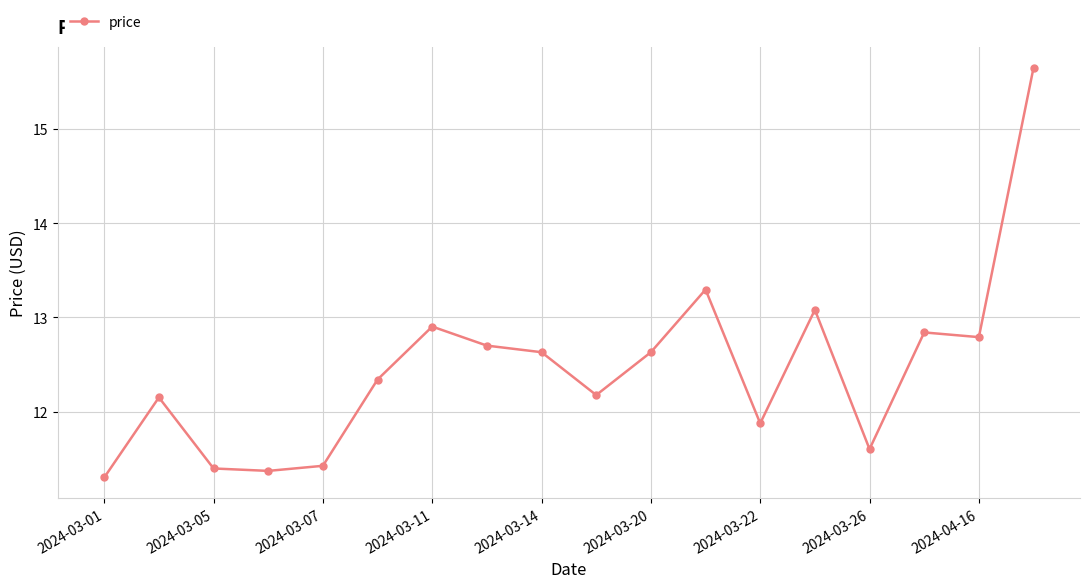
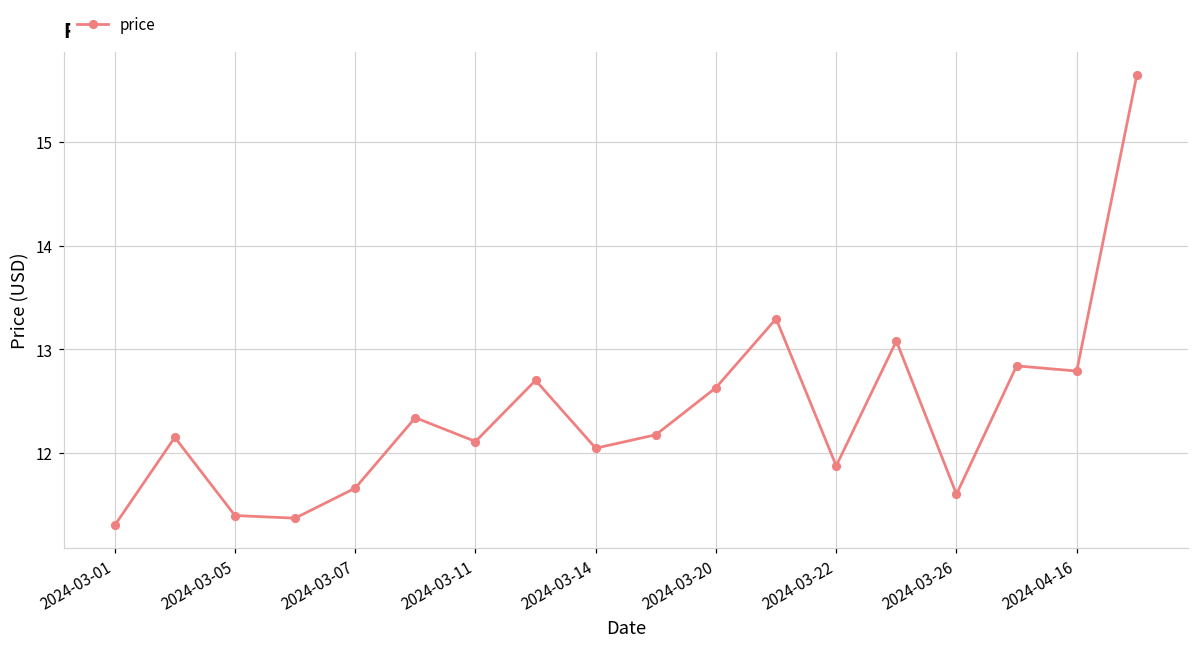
  {
    "2024-03-01": 11.3,
    "2024-03-05": 11.4,
-   "2024-03-07": 11.4,
-   "2024-03-11": 12.9,
-   "2024-03-14": 12.6,
+   "2024-03-07": 11.7,
+   "2024-03-11": 12.1,
+   "2024-03-14": 12.0,
    "2024-03-20": 12.6,
    "2024-03-22": 11.9,
    "2024-03-26": 11.6,
    "2024-04-16": 12.8
  }
